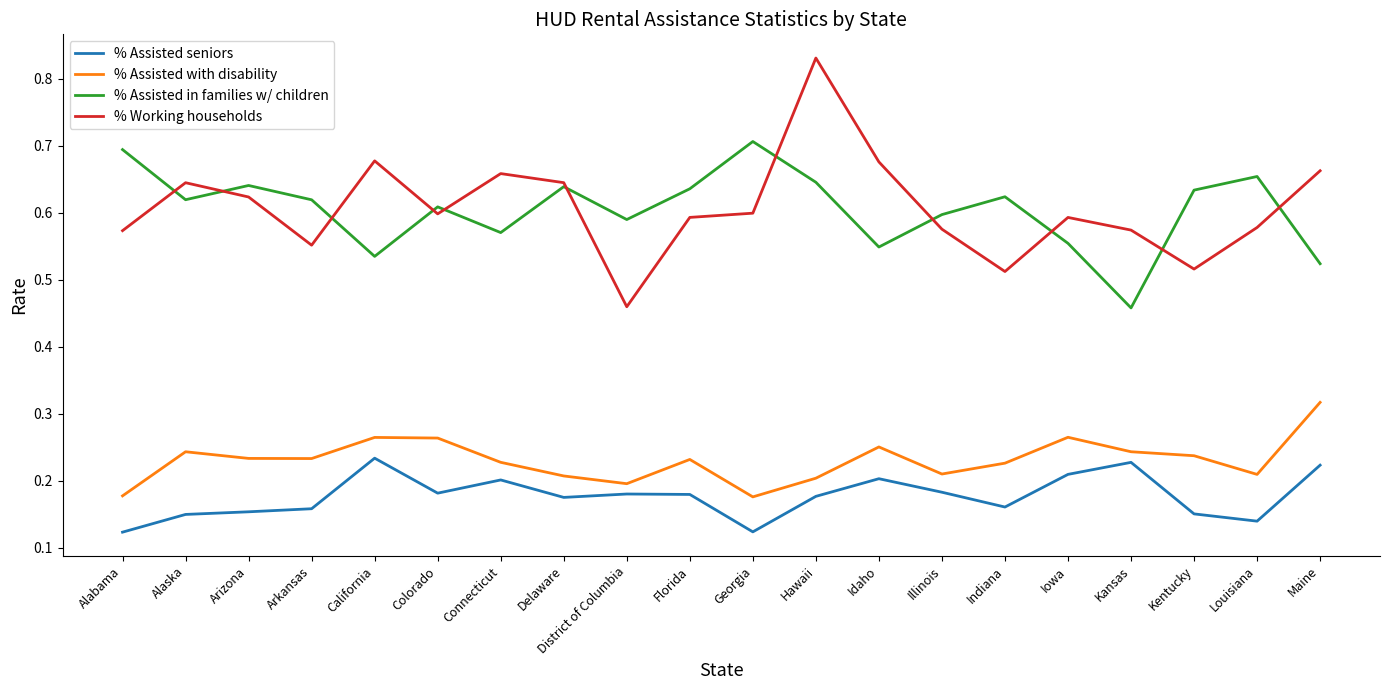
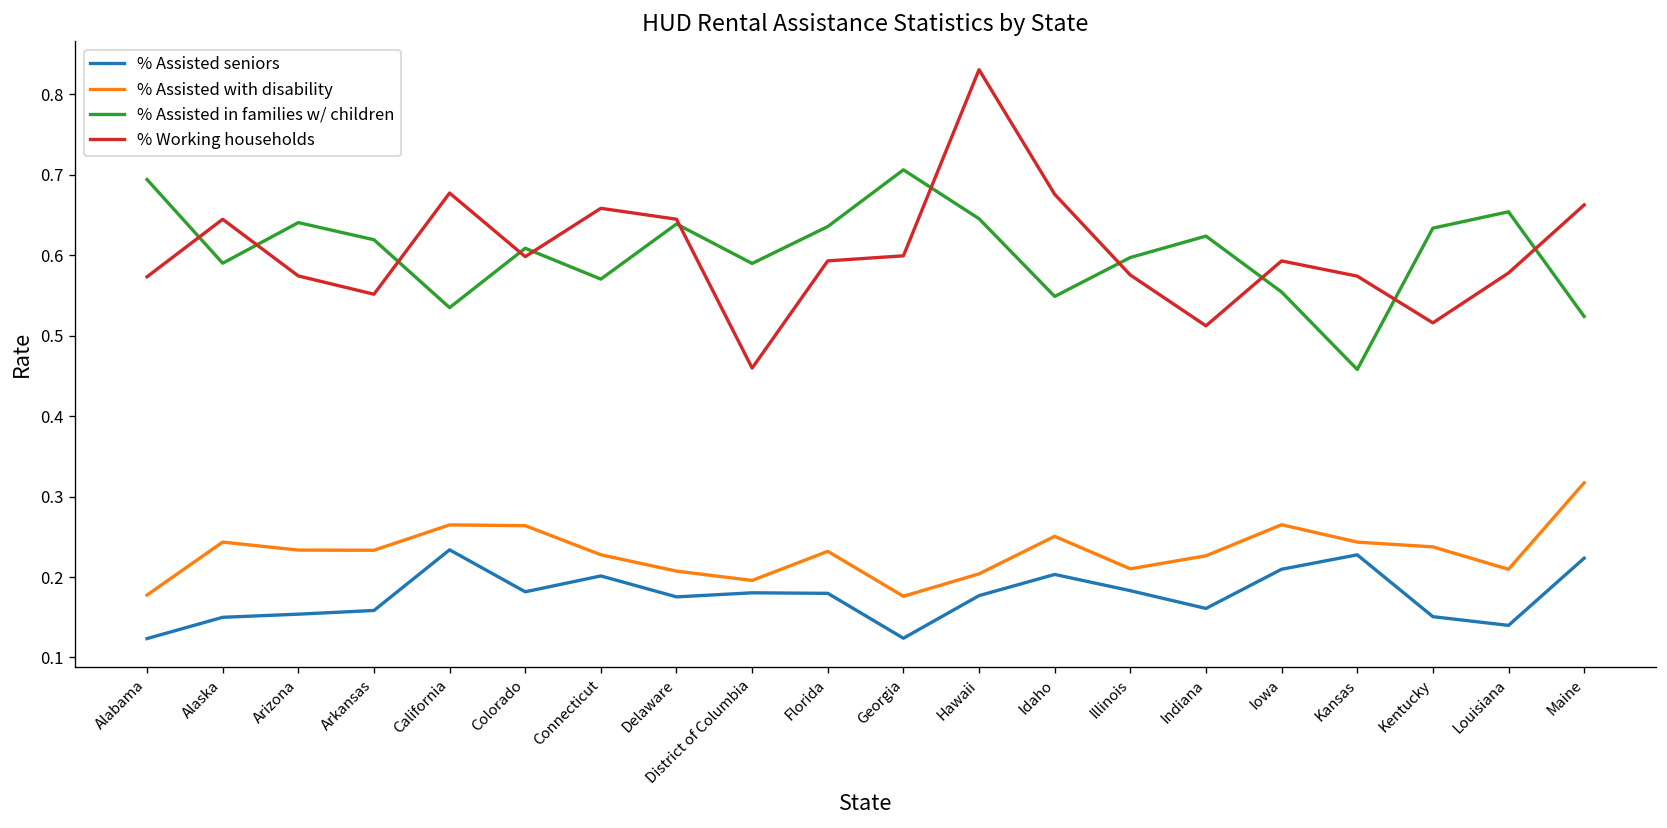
  {
    "% Assisted seniors": {
      "Alabama": 0.12,
      "Alaska": 0.15,
      "Arizona": 0.15,
      "Arkansas": 0.16,
      "California": 0.23,
      "Colorado": 0.18,
      "Connecticut": 0.20,
      "Delaware": 0.18,
      "District of Columbia": 0.18,
      "Florida": 0.18,
      "Georgia": 0.12,
      "Hawaii": 0.18,
      "Idaho": 0.20,
      "Illinois": 0.18,
      "Indiana": 0.16,
      "Iowa": 0.21,
      "Kansas": 0.23,
      "Kentucky": 0.15,
      "Louisiana": 0.14,
      "Maine": 0.22
    },
    "% Assisted with disability": {
      "Alabama": 0.18,
      "Alaska": 0.24,
      "Arizona": 0.23,
      "Arkansas": 0.23,
      "California": 0.26,
      "Colorado": 0.26,
      "Connecticut": 0.23,
      "Delaware": 0.21,
      "District of Columbia": 0.20,
      "Florida": 0.23,
      "Georgia": 0.18,
      "Hawaii": 0.20,
      "Idaho": 0.25,
      "Illinois": 0.21,
      "Indiana": 0.23,
      "Iowa": 0.26,
      "Kansas": 0.24,
      "Kentucky": 0.24,
      "Louisiana": 0.21,
      "Maine": 0.32
    },
    "% Assisted in families w/ children": {
      "Alabama": 0.69,
-     "Alaska": 0.62,
+     "Alaska": 0.59,
      "Arizona": 0.64,
      "Arkansas": 0.62,
      "California": 0.53,
      "Colorado": 0.61,
      "Connecticut": 0.57,
      "Delaware": 0.64,
      "District of Columbia": 0.59,
      "Florida": 0.64,
      "Georgia": 0.71,
      "Hawaii": 0.65,
      "Idaho": 0.55,
      "Illinois": 0.60,
      "Indiana": 0.62,
      "Iowa": 0.55,
      "Kansas": 0.46,
      "Kentucky": 0.63,
      "Louisiana": 0.65,
      "Maine": 0.52
    },
    "% Working households": {
      "Alabama": 0.57,
      "Alaska": 0.64,
-     "Arizona": 0.62,
+     "Arizona": 0.57,
      "Arkansas": 0.55,
      "California": 0.68,
      "Colorado": 0.60,
      "Connecticut": 0.66,
      "Delaware": 0.64,
      "District of Columbia": 0.46,
      "Florida": 0.59,
      "Georgia": 0.60,
      "Hawaii": 0.83,
      "Idaho": 0.68,
      "Illinois": 0.58,
      "Indiana": 0.51,
      "Iowa": 0.59,
      "Kansas": 0.57,
      "Kentucky": 0.52,
      "Louisiana": 0.58,
      "Maine": 0.66
    }
  }
